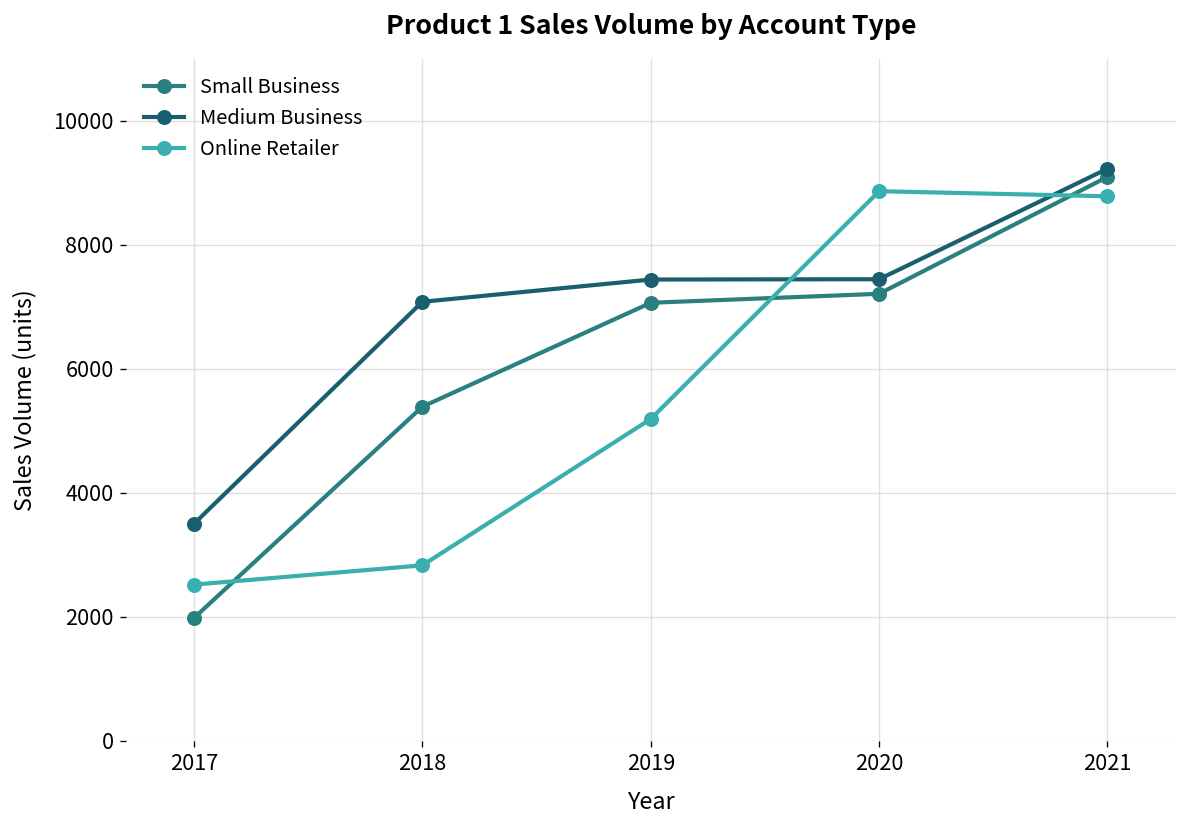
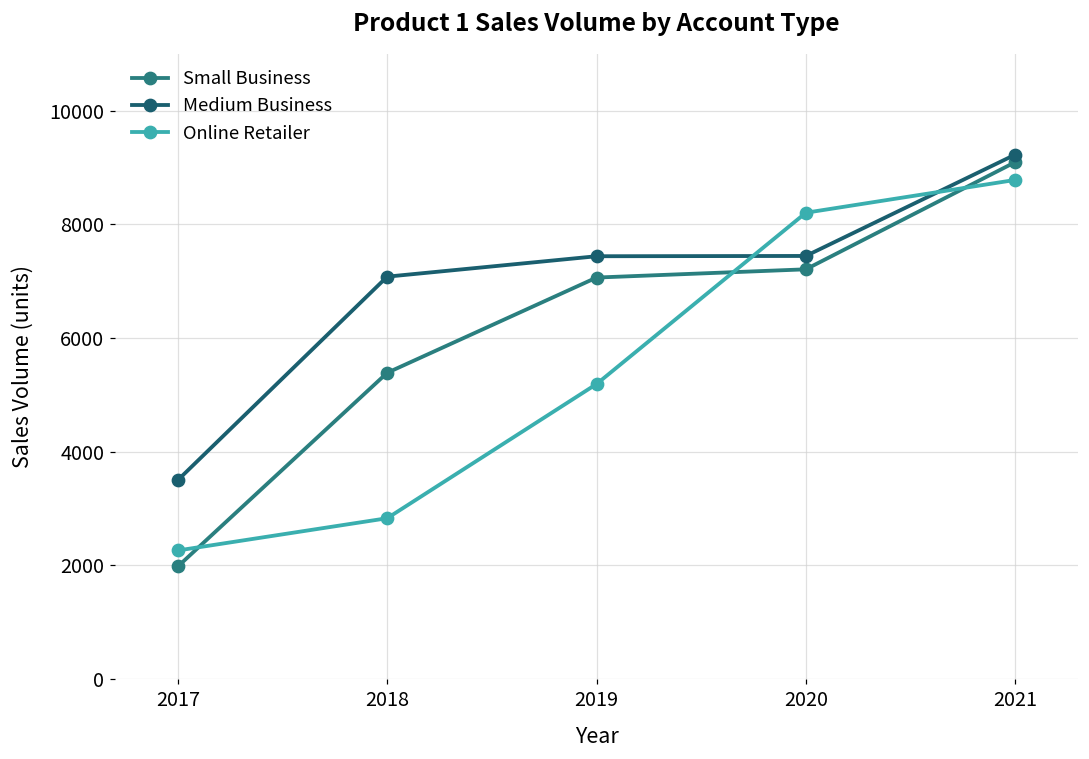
  {
    "Online Retailer": {
-     "2017": 2500,
+     "2017": 2300,
      "2018": 2800,
      "2019": 5200,
-     "2020": 8900,
+     "2020": 8200,
      "2021": 8800
    }
  }
